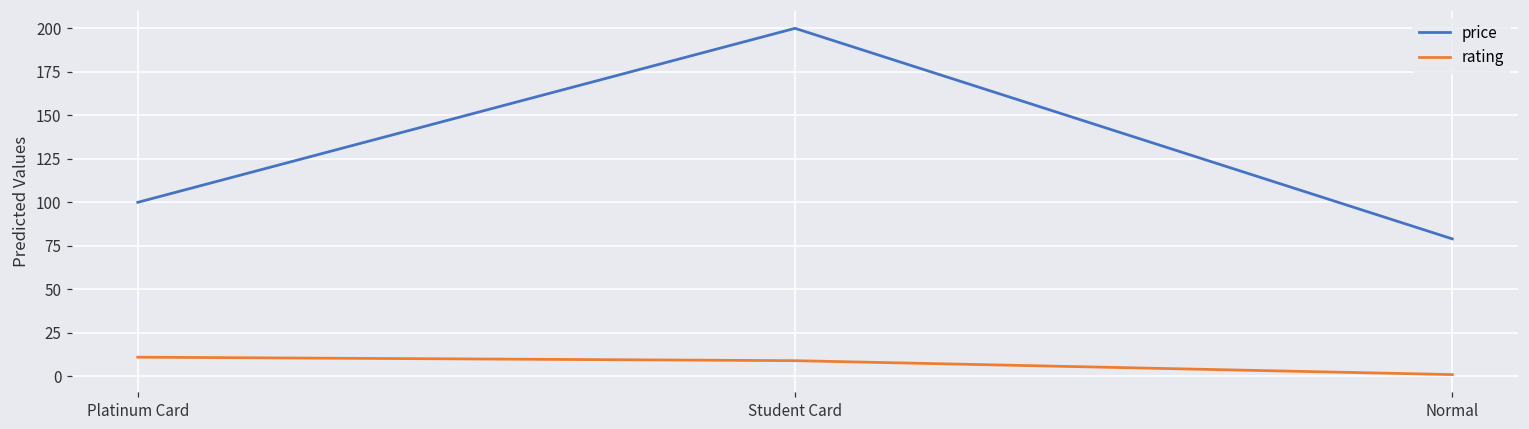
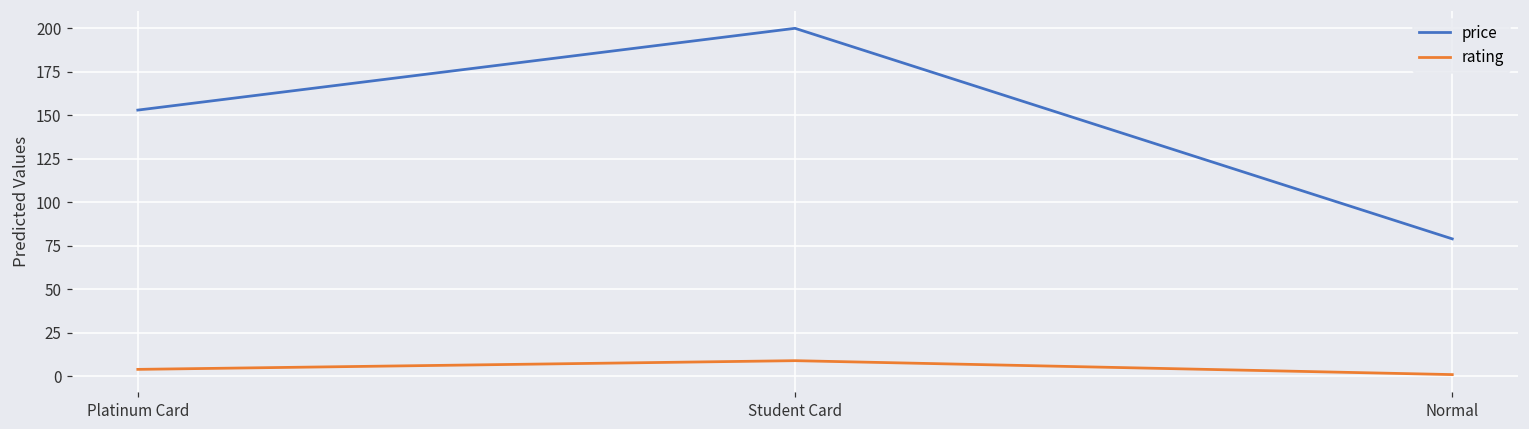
  {
    "price": {
-     "Platinum Card": 100,
+     "Platinum Card": 153,
      "Student Card": 200,
      "Normal": 79
    },
    "rating": {
-     "Platinum Card": 11,
+     "Platinum Card": 4,
      "Student Card": 9,
      "Normal": 1
    }
  }
